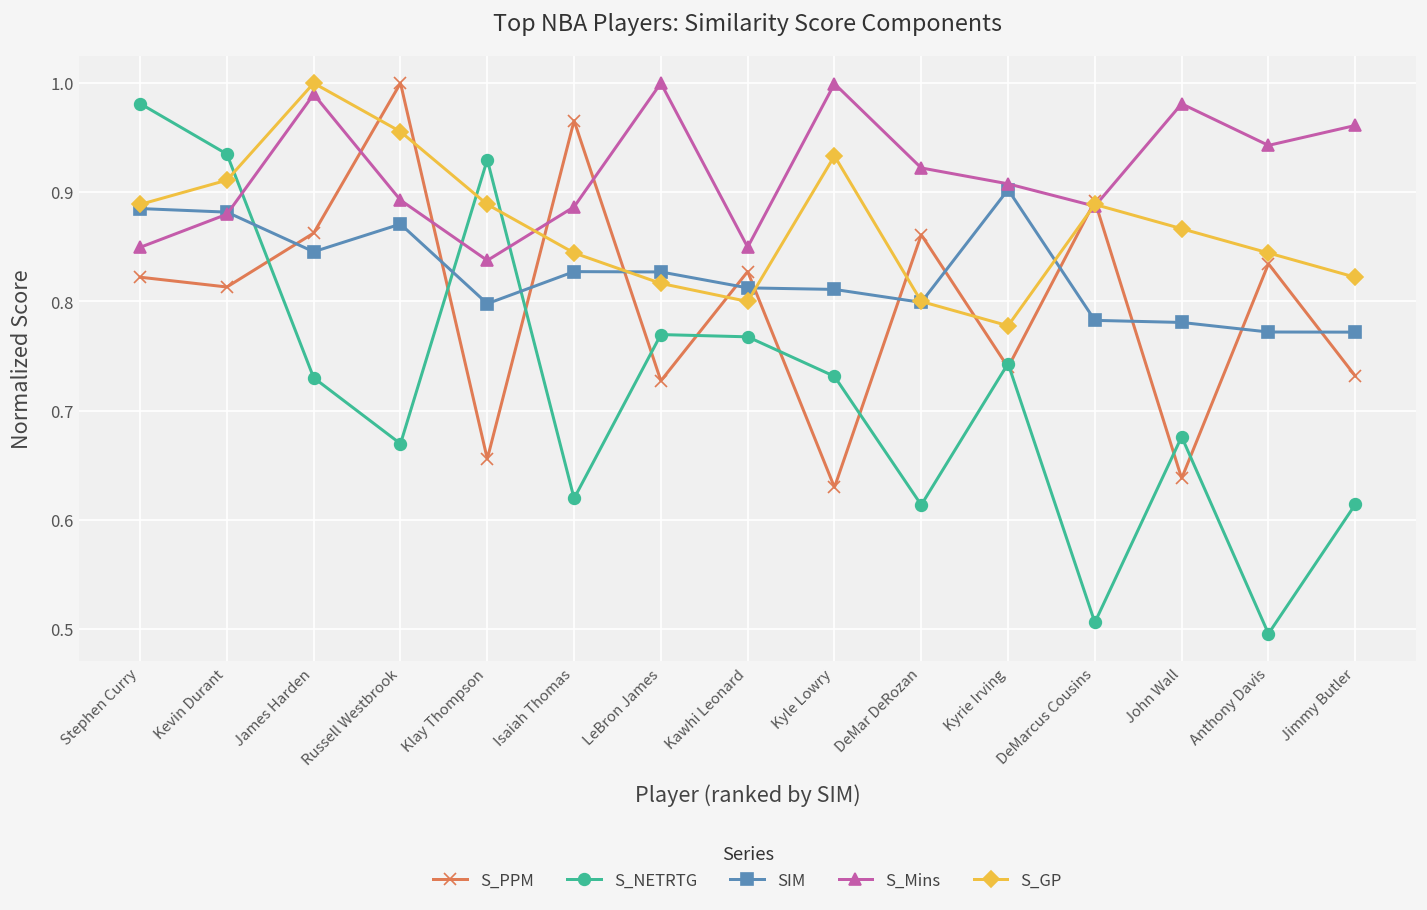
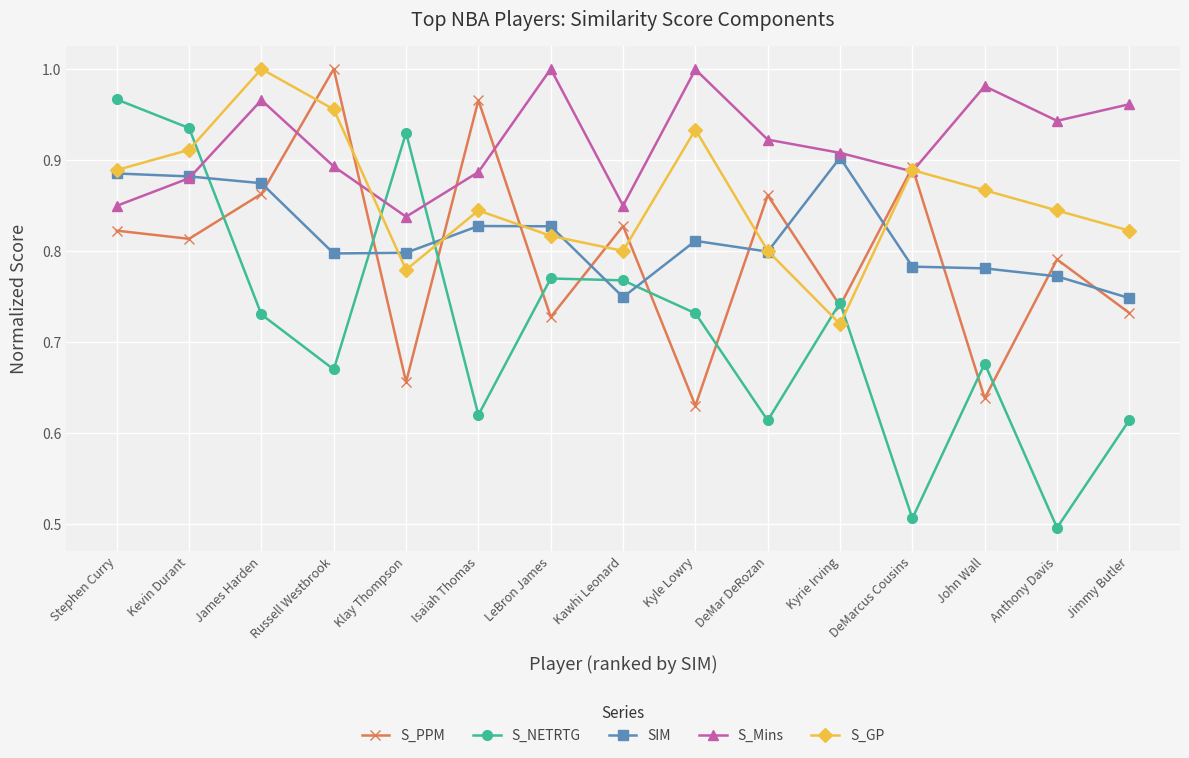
  {
    "S_PPM": {
      "Stephen Curry": 0.82,
      "Kevin Durant": 0.81,
      "James Harden": 0.86,
      "Russell Westbrook": 1.00,
      "Klay Thompson": 0.66,
      "Isaiah Thomas": 0.97,
      "LeBron James": 0.73,
      "Kawhi Leonard": 0.83,
      "Kyle Lowry": 0.63,
      "DeMar DeRozan": 0.86,
      "Kyrie Irving": 0.74,
      "DeMarcus Cousins": 0.89,
      "John Wall": 0.64,
-     "Anthony Davis": 0.83,
+     "Anthony Davis": 0.79,
      "Jimmy Butler": 0.73
    },
    "S_NETRTG": {
-     "Stephen Curry": 0.98,
+     "Stephen Curry": 0.97,
      "Kevin Durant": 0.94,
      "James Harden": 0.73,
      "Russell Westbrook": 0.67,
      "Klay Thompson": 0.93,
      "Isaiah Thomas": 0.62,
      "LeBron James": 0.77,
      "Kawhi Leonard": 0.77,
      "Kyle Lowry": 0.73,
      "DeMar DeRozan": 0.61,
      "Kyrie Irving": 0.74,
      "DeMarcus Cousins": 0.51,
      "John Wall": 0.68,
      "Anthony Davis": 0.50,
      "Jimmy Butler": 0.61
    },
    "SIM": {
      "Stephen Curry": 0.89,
-     "James Harden": 0.85,
-     "Russell Westbrook": 0.87,
+     "James Harden": 0.87,
+     "Russell Westbrook": 0.80,
      "Klay Thompson": 0.80,
      "Isaiah Thomas": 0.83,
      "LeBron James": 0.83,
-     "Kawhi Leonard": 0.81,
+     "Kawhi Leonard": 0.75,
      "Kyle Lowry": 0.81,
      "Kyrie Irving": 0.90,
      "DeMarcus Cousins": 0.78,
      "John Wall": 0.78,
      "Anthony Davis": 0.77,
-     "Jimmy Butler": 0.77
+     "Jimmy Butler": 0.75
    },
    "S_Mins": {
      "Stephen Curry": 0.85,
-     "James Harden": 0.99,
+     "James Harden": 0.97,
      "Russell Westbrook": 0.89,
      "Klay Thompson": 0.84,
      "Isaiah Thomas": 0.89,
      "LeBron James": 1.00,
      "Kawhi Leonard": 0.85,
      "Kyle Lowry": 1.00,
      "DeMar DeRozan": 0.92,
      "Kyrie Irving": 0.91,
      "John Wall": 0.98,
      "Anthony Davis": 0.94,
      "Jimmy Butler": 0.96
    },
    "S_GP": {
      "Stephen Curry": 0.89,
      "Kevin Durant": 0.91,
      "James Harden": 1.00,
      "Russell Westbrook": 0.96,
-     "Klay Thompson": 0.89,
+     "Klay Thompson": 0.78,
      "Isaiah Thomas": 0.84,
      "LeBron James": 0.82,
      "Kawhi Leonard": 0.80,
      "Kyle Lowry": 0.93,
-     "Kyrie Irving": 0.78,
+     "Kyrie Irving": 0.72,
      "John Wall": 0.87,
      "Anthony Davis": 0.84,
      "Jimmy Butler": 0.82
    }
  }
